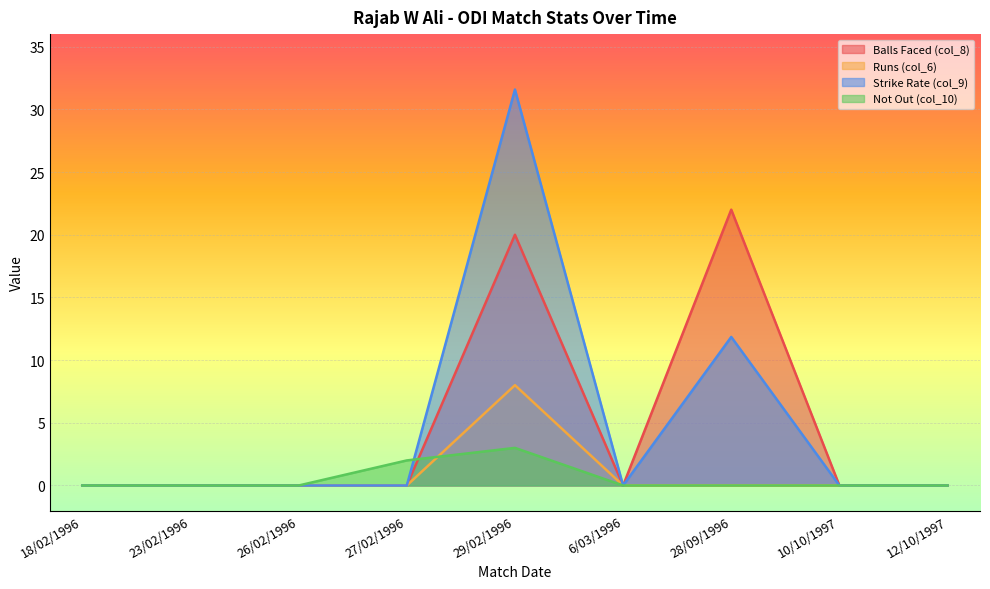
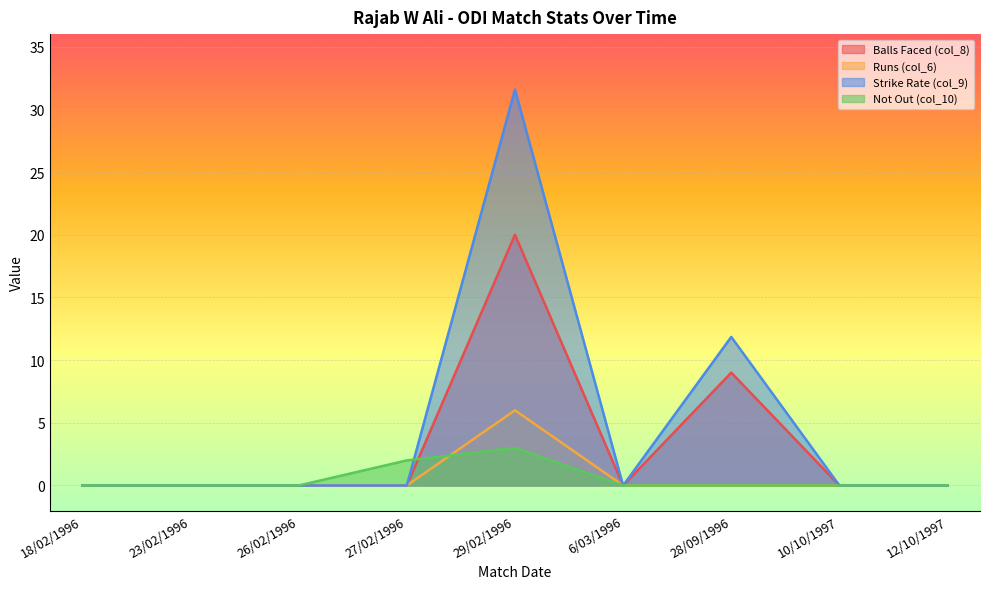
  {
    "Balls Faced (col_8)": {
      "29/02/1996": 20,
-     "28/09/1996": 22
+     "28/09/1996": 9
    },
    "Runs (col_6)": {
-     "29/02/1996": 8
+     "29/02/1996": 6
    },
    "Strike Rate (col_9)": {
      "29/02/1996": 31.6,
      "28/09/1996": 12
    },
    "Not Out (col_10)": {
      "27/02/1996": 2,
      "29/02/1996": 3
    }
  }
